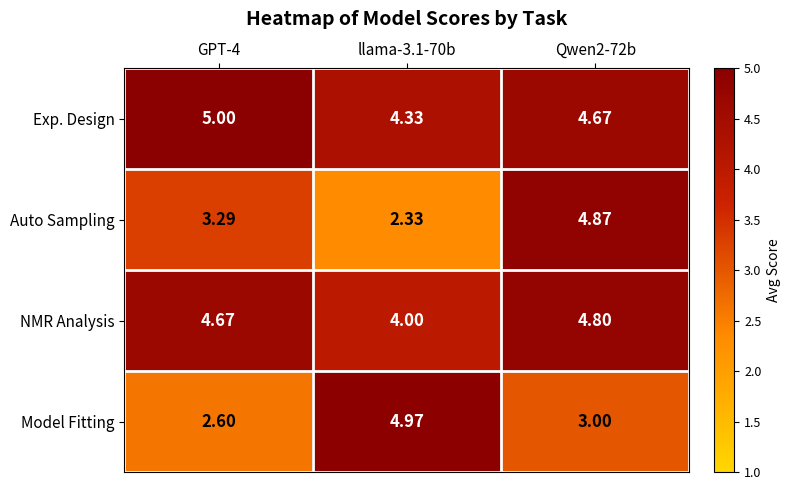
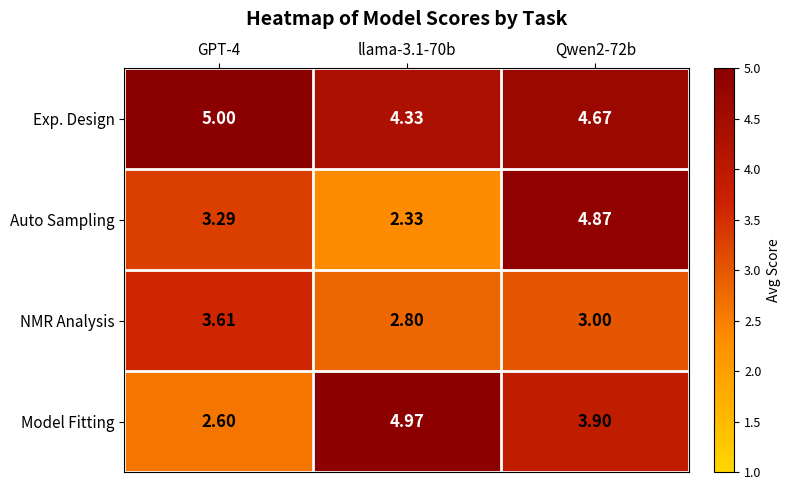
  {
    "Exp. Design": {
      "GPT-4": 5.00,
      "llama-3.1-70b": 4.33,
      "Qwen2-72b": 4.67
    },
    "Auto Sampling": {
      "GPT-4": 3.29,
      "llama-3.1-70b": 2.33,
      "Qwen2-72b": 4.87
    },
    "NMR Analysis": {
-     "GPT-4": 4.67,
-     "llama-3.1-70b": 4.00,
-     "Qwen2-72b": 4.80
+     "GPT-4": 3.61,
+     "llama-3.1-70b": 2.80,
+     "Qwen2-72b": 3.00
    },
    "Model Fitting": {
      "GPT-4": 2.60,
      "llama-3.1-70b": 4.97,
-     "Qwen2-72b": 3.00
+     "Qwen2-72b": 3.90
    }
  }
